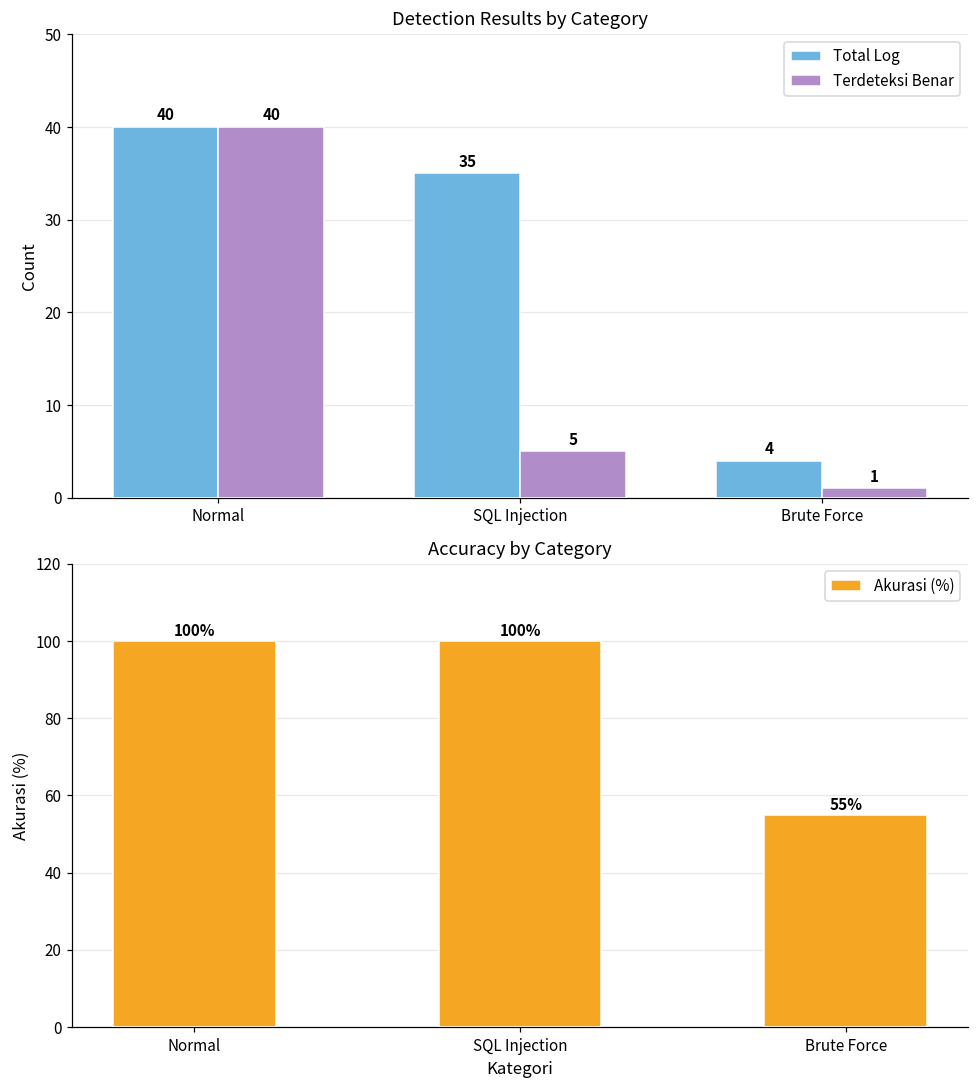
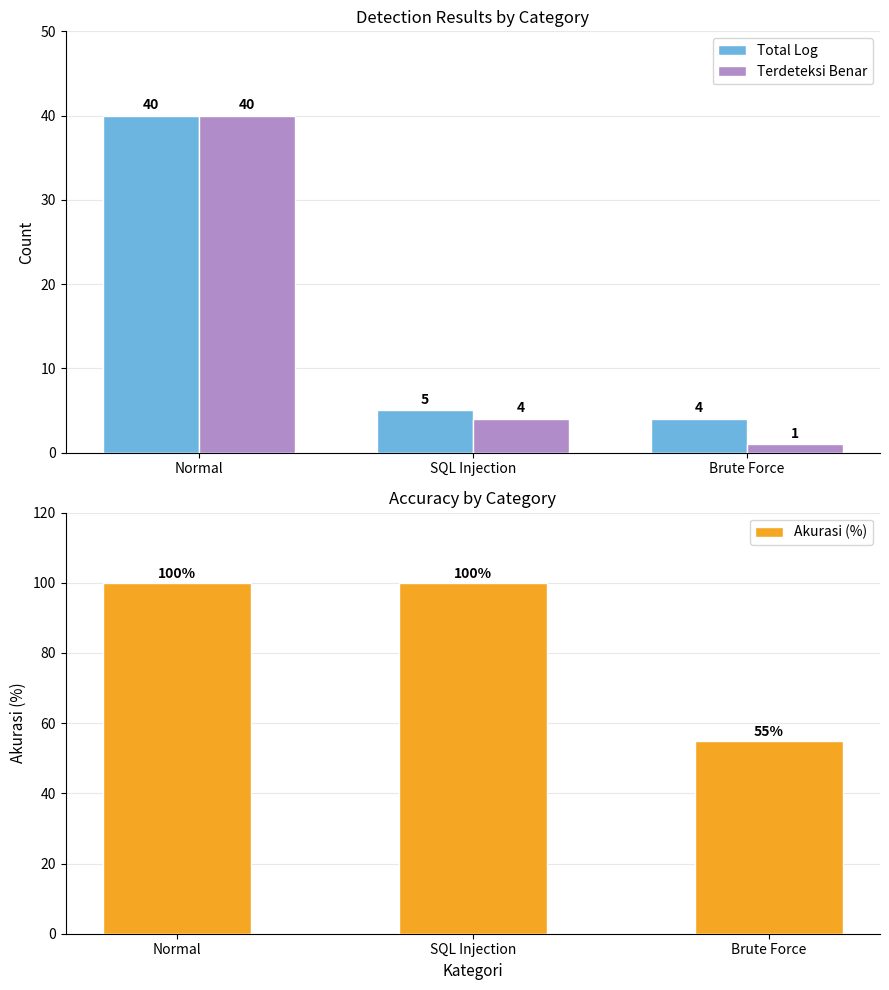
  {
    "Detection Results by Category": {
      "Total Log": {
        "Normal": "40",
-       "SQL Injection": "35",
+       "SQL Injection": "5",
        "Brute Force": "4"
      },
      "Terdeteksi Benar": {
        "Normal": "40",
-       "SQL Injection": "5",
+       "SQL Injection": "4",
        "Brute Force": "1"
      }
    },
    "Accuracy by Category": {
      "Normal": "100%",
      "SQL Injection": "100%",
      "Brute Force": "55%"
    }
  }
